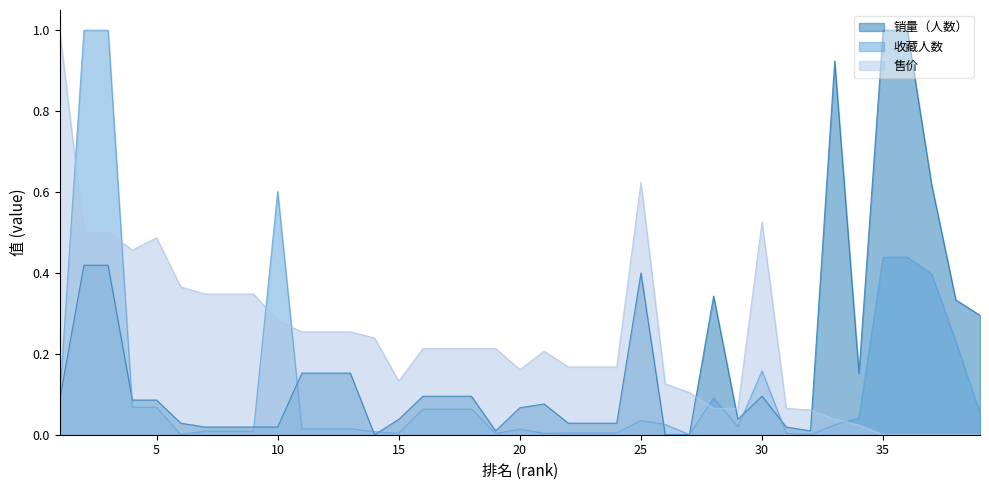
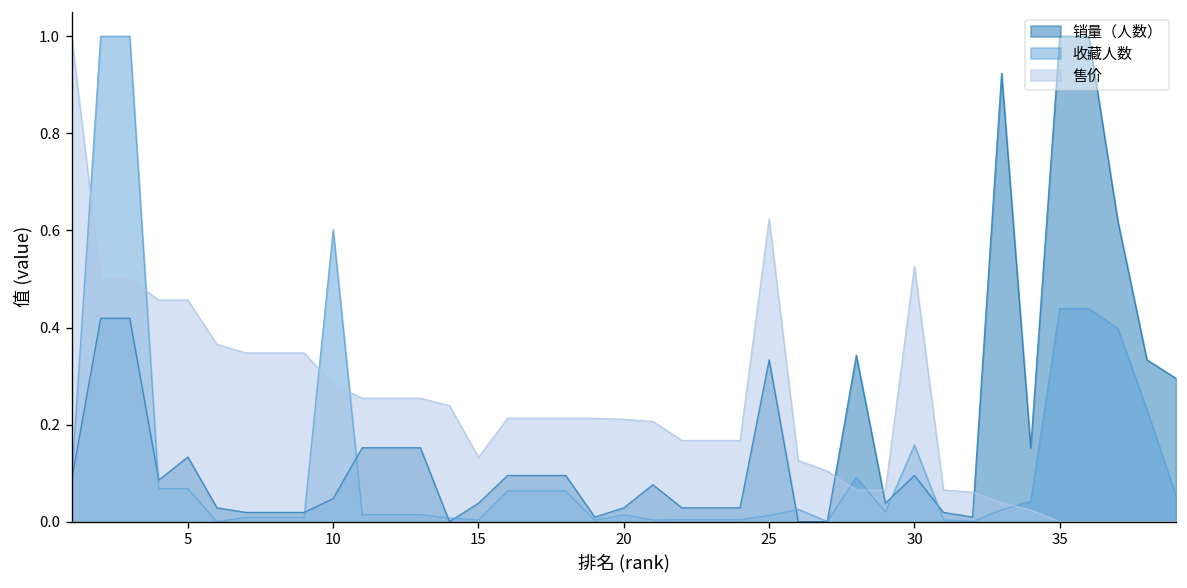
  {
    "销量（人数）": {
-     "5": 0.09,
-     "10": 0.02,
+     "5": 0.13,
+     "10": 0.05,
      "15": 0.04,
-     "20": 0.07,
-     "25": 0.40,
+     "20": 0.03,
+     "25": 0.33,
      "30": 0.10
    },
    "收藏人数": {
      "5": 0.07,
      "10": 0.60,
      "15": 0.00,
      "20": 0.01,
-     "25": 0.04,
+     "25": 0.01,
      "30": 0.16,
      "35": 0.44
    },
    "售价": {
-     "5": 0.49,
+     "5": 0.46,
      "10": 0.28,
      "15": 0.13,
-     "20": 0.16,
+     "20": 0.21,
      "25": 0.62,
      "30": 0.53,
      "35": 0.00
    }
  }
